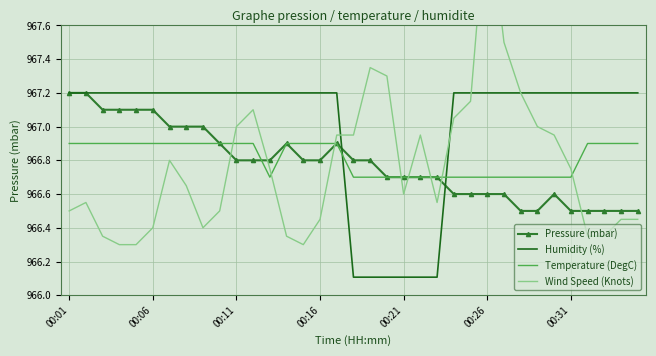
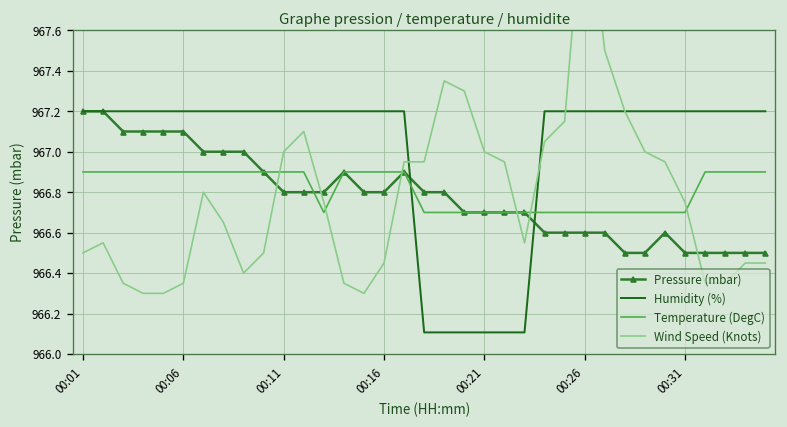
  {
    "Temperature (DegC)": {
      "00:01": 966.90,
      "00:06": 966.90,
      "00:11": 966.90,
      "00:16": 966.90,
      "00:26": 966.70,
      "00:31": 966.70
    },
    "Wind Speed (Knots)": {
      "00:01": 966.50,
-     "00:06": 966.40,
+     "00:06": 966.35,
      "00:11": 967.00,
      "00:16": 966.45,
-     "00:21": 966.60,
+     "00:21": 967.00,
      "00:31": 966.75
    }
  }
